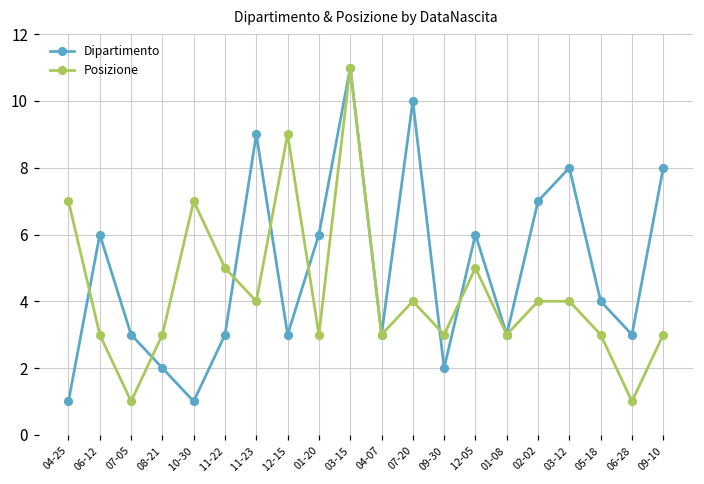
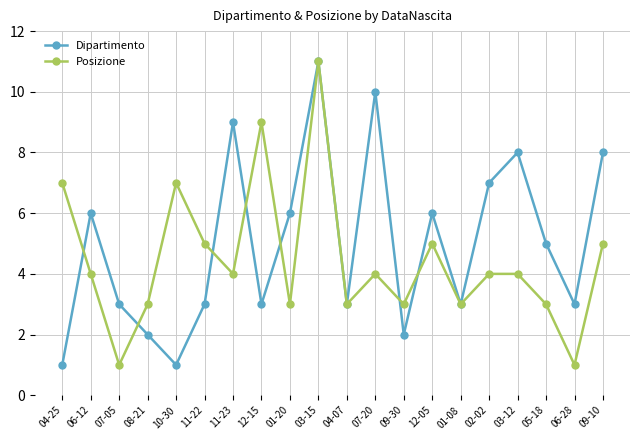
  {
    "Dipartimento": {
      "04-25": 1,
      "06-12": 6,
      "07-05": 3,
      "08-21": 2,
      "10-30": 1,
      "11-22": 3,
      "11-23": 9,
      "12-15": 3,
      "01-20": 6,
      "07-20": 10,
      "09-30": 2,
      "12-05": 6,
      "02-02": 7,
      "03-12": 8,
-     "05-18": 4,
+     "05-18": 5,
      "06-28": 3,
      "09-10": 8
    },
    "Posizione": {
      "04-25": 7,
-     "06-12": 3,
+     "06-12": 4,
      "07-05": 1,
      "08-21": 3,
      "10-30": 7,
      "11-22": 5,
      "11-23": 4,
      "12-15": 9,
      "01-20": 3,
      "07-20": 4,
      "09-30": 3,
      "12-05": 5,
      "02-02": 4,
      "03-12": 4,
      "05-18": 3,
      "06-28": 1,
-     "09-10": 3
+     "09-10": 5
    }
  }
